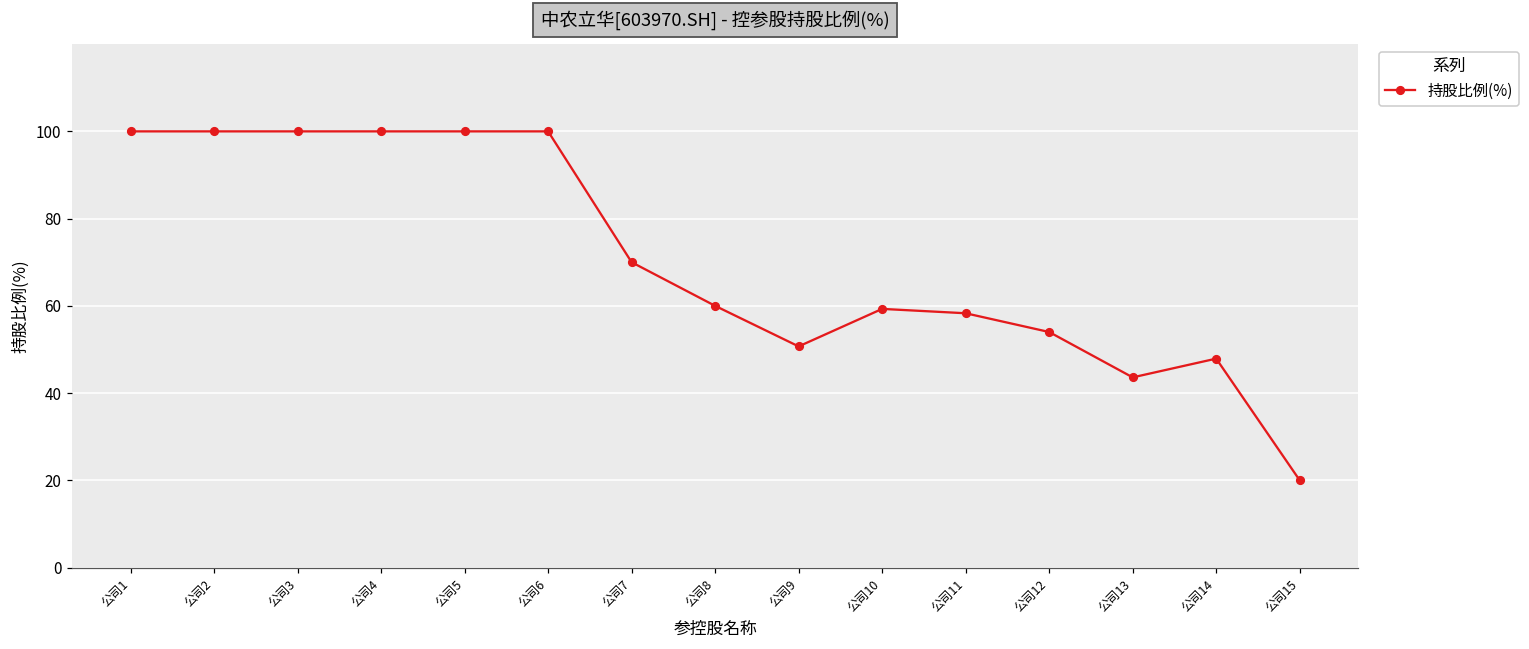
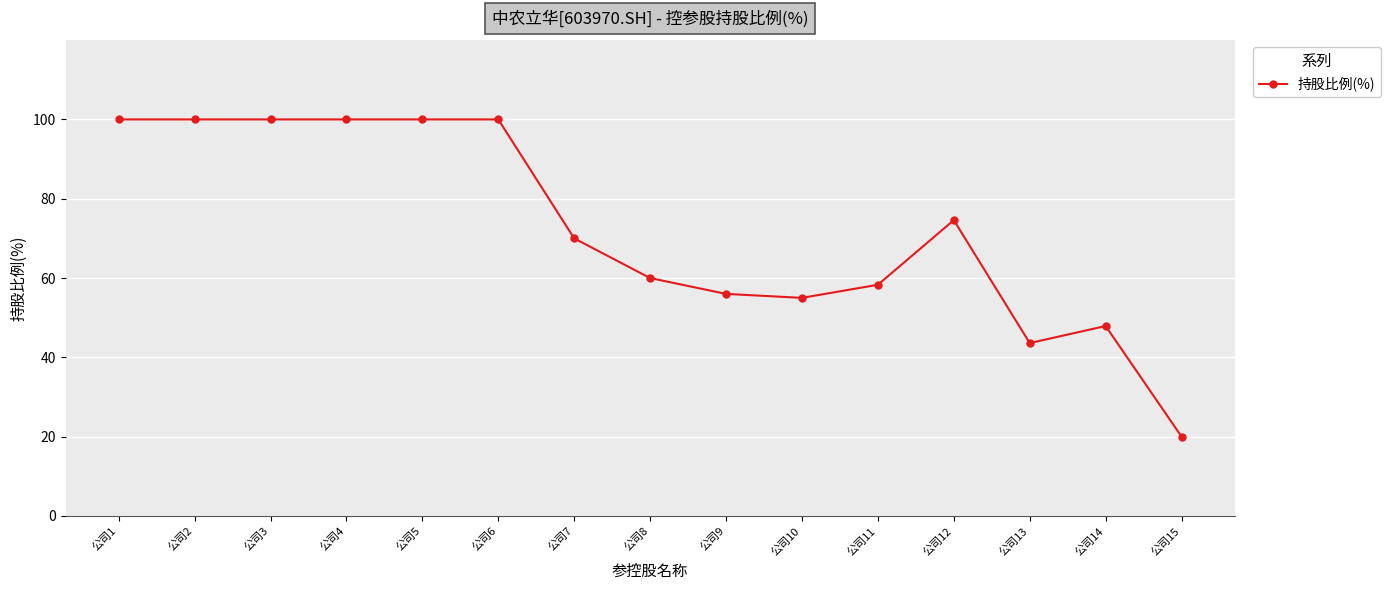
  {
    "公司1": 100,
    "公司2": 100,
    "公司3": 100,
    "公司4": 100,
    "公司5": 100,
    "公司6": 100,
    "公司7": 70,
    "公司8": 60,
-   "公司9": 51,
-   "公司10": 59,
+   "公司9": 56,
+   "公司10": 55,
    "公司11": 58,
-   "公司12": 54,
+   "公司12": 75,
    "公司13": 44,
    "公司14": 48,
    "公司15": 20
  }
